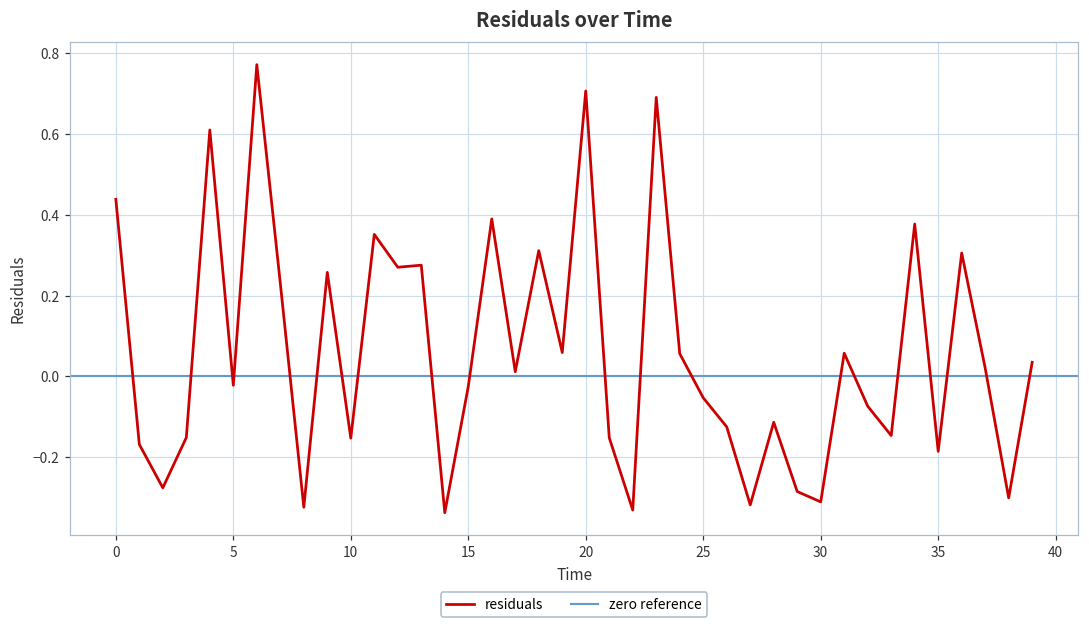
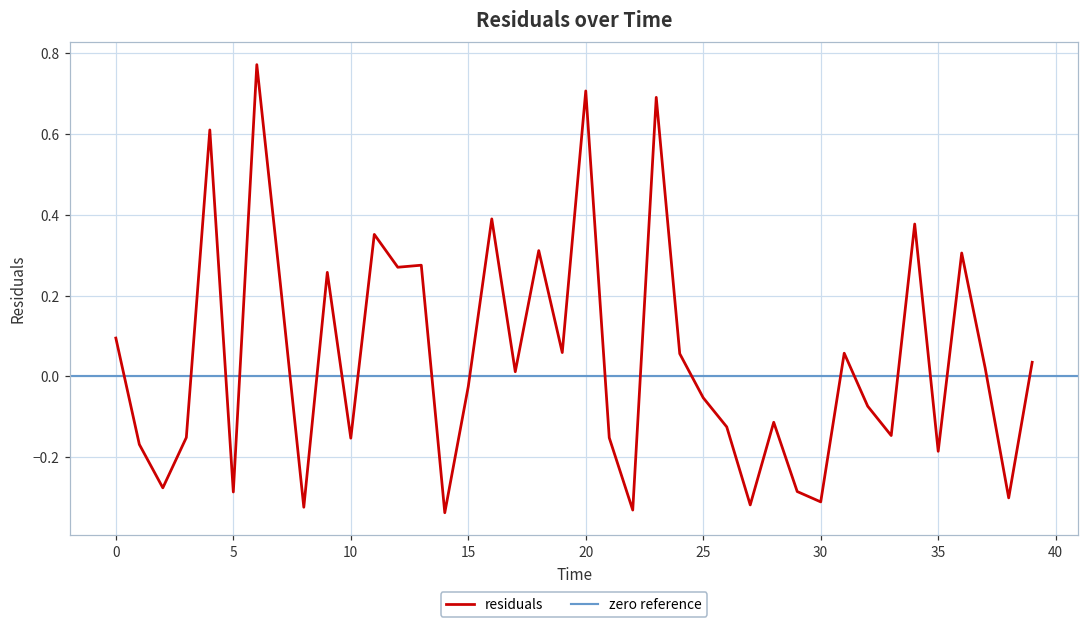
  {
-   "0": 0.44,
-   "5": -0.02,
+   "0": 0.09,
+   "5": -0.29,
    "10": -0.15,
    "15": -0.02,
    "20": 0.71,
    "25": -0.05,
    "30": -0.31,
    "35": -0.19
  }
